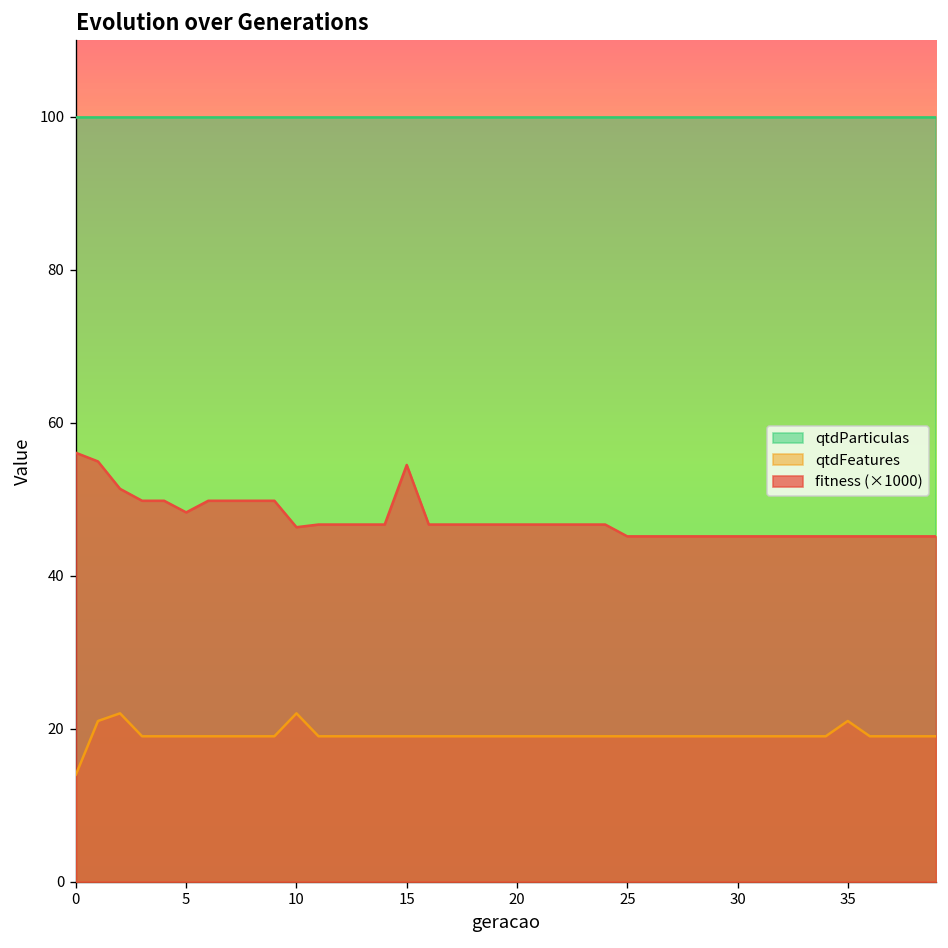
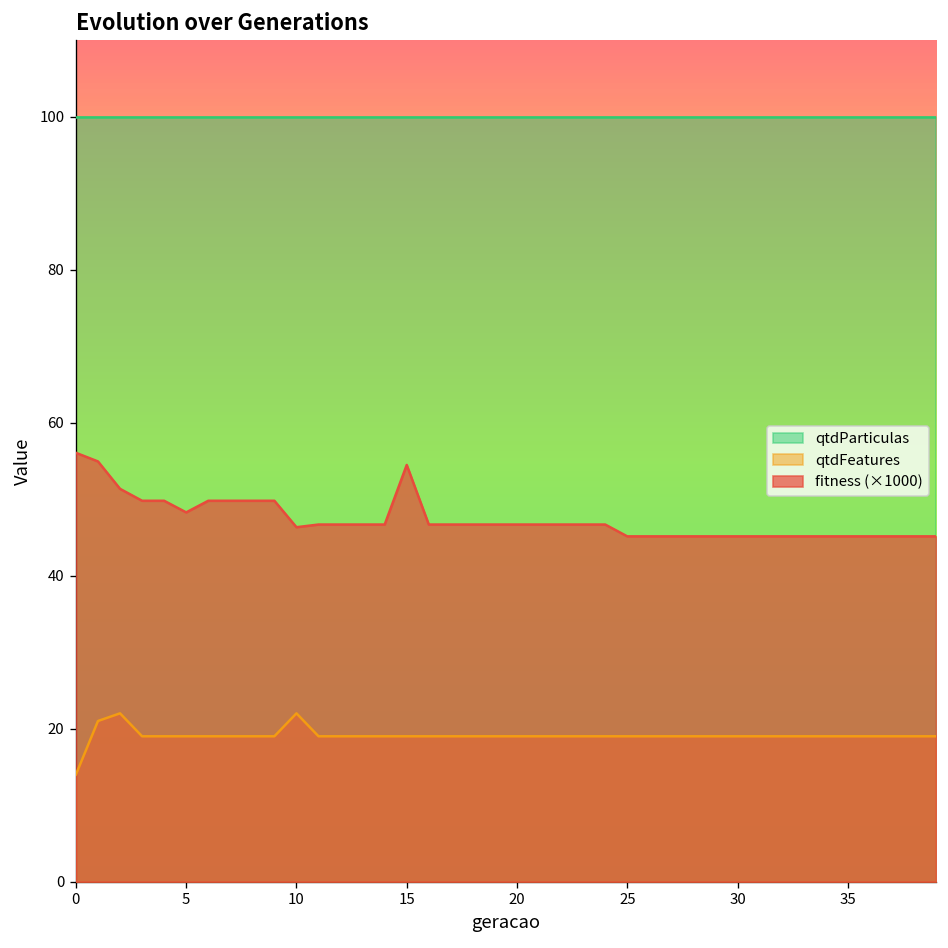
  {
    "qtdParticulas": {
      "0": 100,
      "5": 100,
      "10": 100,
      "15": 100,
      "20": 100,
      "25": 100,
      "30": 100,
      "35": 100
    },
    "qtdFeatures": {
      "0": 14,
      "5": 19,
      "10": 22,
      "15": 19,
      "20": 19,
      "25": 19,
      "30": 19,
-     "35": 21
+     "35": 19
    },
    "fitness (×1000)": {
      "0": 56,
      "5": 48,
      "10": 46,
      "15": 54,
      "20": 47,
      "25": 45,
      "30": 45,
      "35": 45
    }
  }
